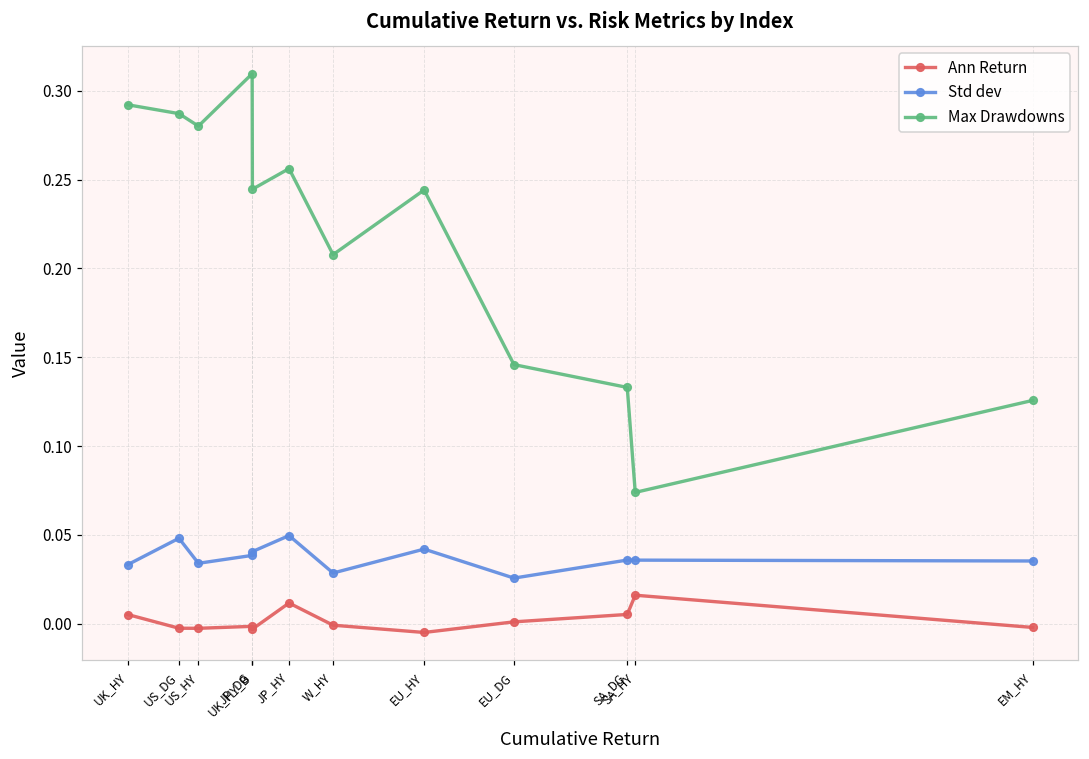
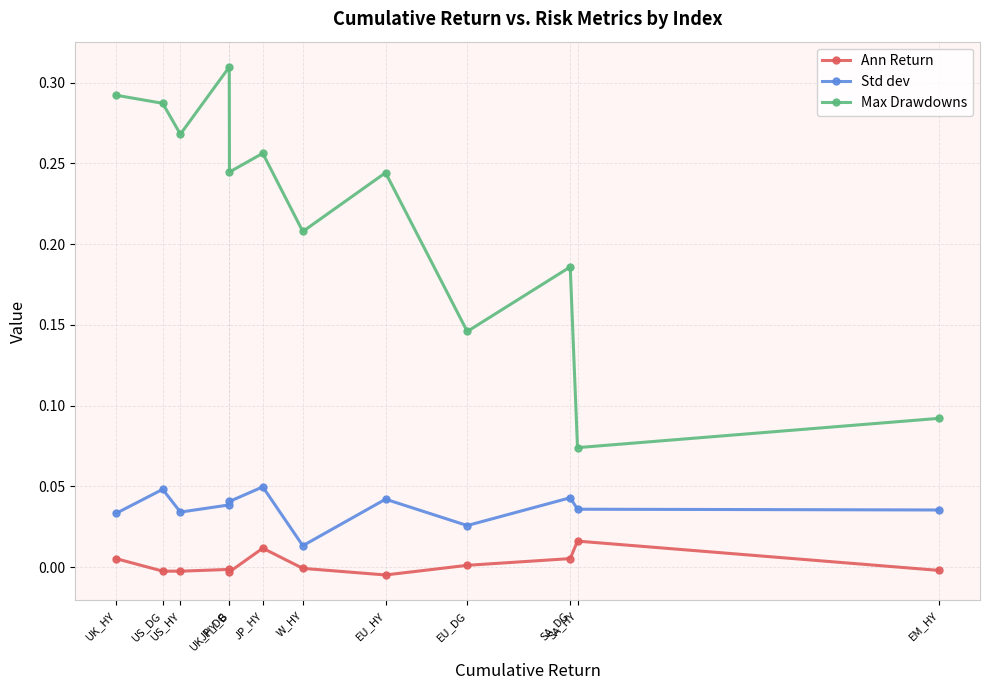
  {
    "Ann Return": {
      "UK_HY": 0.005,
      "US_DG": -0.003,
      "US_HY": -0.003,
      "JP_DG": -0.001,
      "UK_HY_B": -0.003,
      "JP_HY": 0.012,
      "W_HY": -0.001,
      "EU_HY": -0.005,
      "EU_DG": 0.001,
      "SA_DG": 0.005,
      "SA_HY": 0.016,
      "EM_HY": -0.002
    },
    "Std dev": {
      "UK_HY": 0.033,
      "US_DG": 0.048,
      "US_HY": 0.034,
      "JP_DG": 0.038,
      "UK_HY_B": 0.041,
      "JP_HY": 0.050,
-     "W_HY": 0.029,
+     "W_HY": 0.013,
      "EU_HY": 0.042,
      "EU_DG": 0.026,
-     "SA_DG": 0.036,
+     "SA_DG": 0.043,
      "SA_HY": 0.036,
      "EM_HY": 0.035
    },
    "Max Drawdowns": {
      "UK_HY": 0.292,
      "US_DG": 0.287,
-     "US_HY": 0.280,
+     "US_HY": 0.268,
      "JP_DG": 0.310,
      "UK_HY_B": 0.245,
      "JP_HY": 0.256,
      "W_HY": 0.208,
      "EU_HY": 0.244,
      "EU_DG": 0.146,
-     "SA_DG": 0.133,
+     "SA_DG": 0.186,
      "SA_HY": 0.074,
-     "EM_HY": 0.126
+     "EM_HY": 0.092
    }
  }
